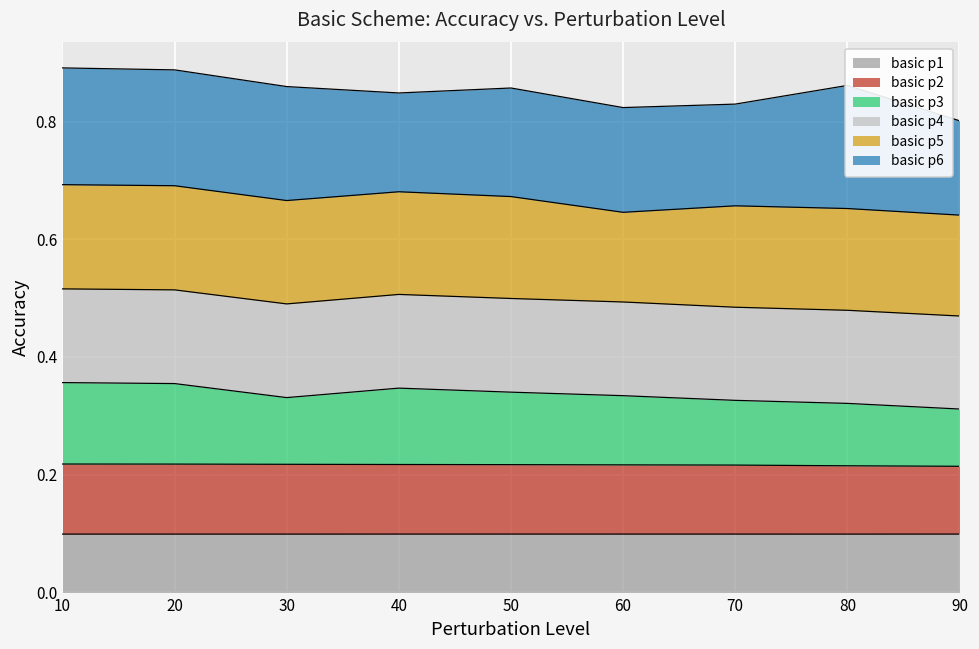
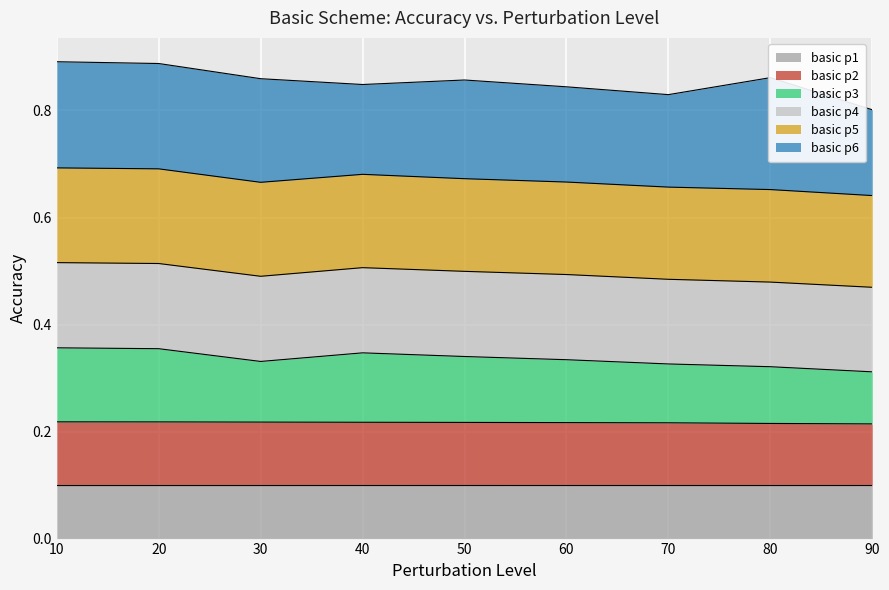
  {
    "basic p2": {
      "10": 0.12,
      "20": 0.12,
      "30": 0.12,
      "40": 0.12,
      "50": 0.12,
      "60": 0.12,
      "70": 0.12,
      "80": 0.12,
      "90": 0.12
    },
    "basic p3": {
      "10": 0.14,
      "20": 0.14,
      "30": 0.11,
      "40": 0.13,
      "50": 0.12,
      "60": 0.12,
      "70": 0.11,
      "80": 0.11,
      "90": 0.10
    },
    "basic p5": {
      "10": 0.18,
      "20": 0.18,
      "30": 0.18,
      "40": 0.17,
      "50": 0.17,
-     "60": 0.15,
+     "60": 0.17,
      "70": 0.17,
      "80": 0.17,
      "90": 0.17
    },
    "basic p6": {
      "10": 0.20,
      "20": 0.20,
      "30": 0.19,
      "40": 0.17,
      "50": 0.18,
      "60": 0.18,
      "70": 0.17,
      "90": 0.16
    }
  }
